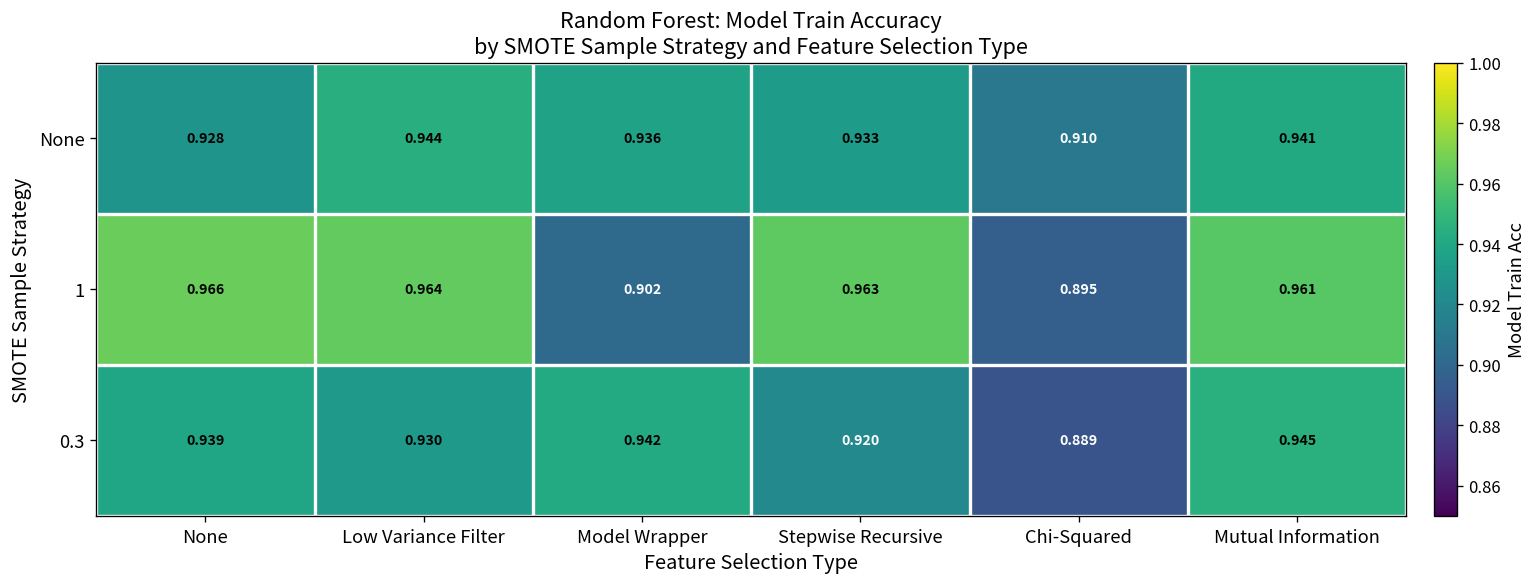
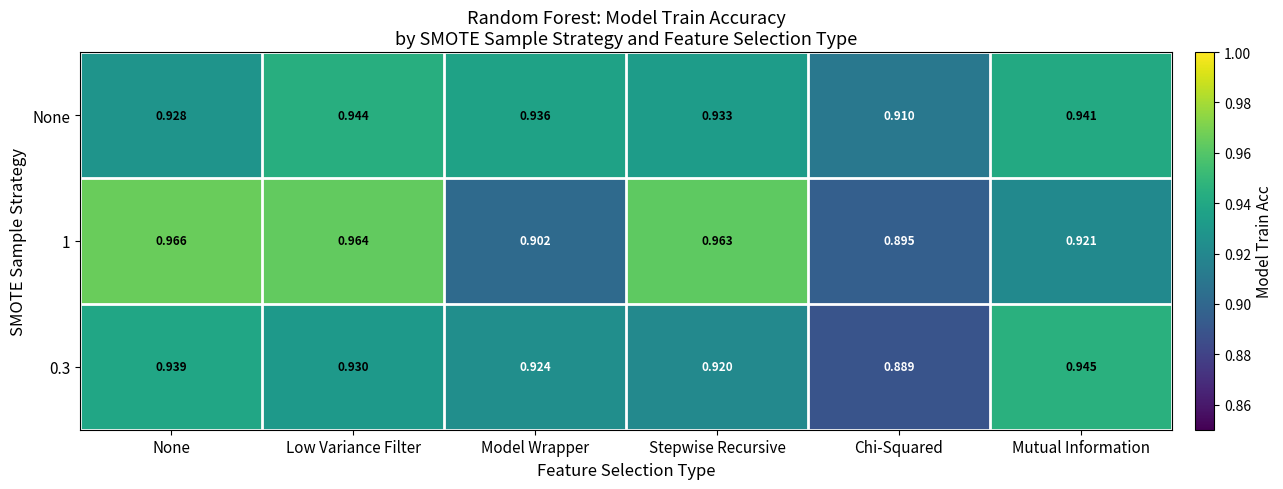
  {
    "None": {
      "None": 0.928,
      "Low Variance Filter": 0.944,
      "Model Wrapper": 0.936,
      "Stepwise Recursive": 0.933,
      "Chi-Squared": 0.910,
      "Mutual Information": 0.941
    },
    "1": {
      "None": 0.966,
      "Low Variance Filter": 0.964,
      "Model Wrapper": 0.902,
      "Stepwise Recursive": 0.963,
      "Chi-Squared": 0.895,
-     "Mutual Information": 0.961
+     "Mutual Information": 0.921
    },
    "0.3": {
      "None": 0.939,
      "Low Variance Filter": 0.930,
-     "Model Wrapper": 0.942,
+     "Model Wrapper": 0.924,
      "Stepwise Recursive": 0.920,
      "Chi-Squared": 0.889,
      "Mutual Information": 0.945
    }
  }
